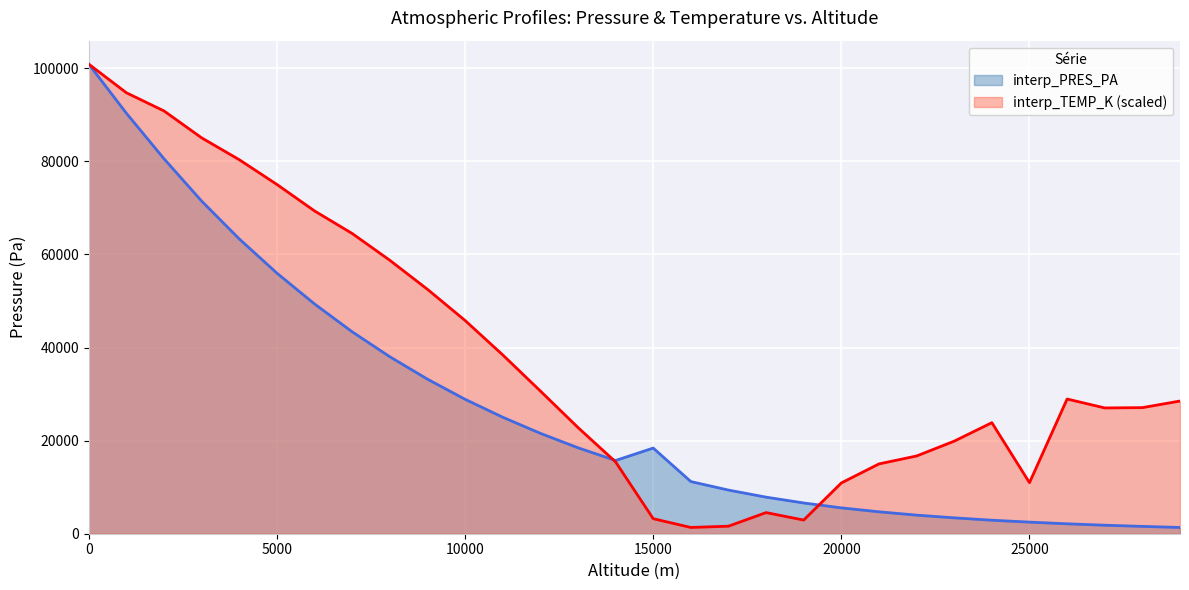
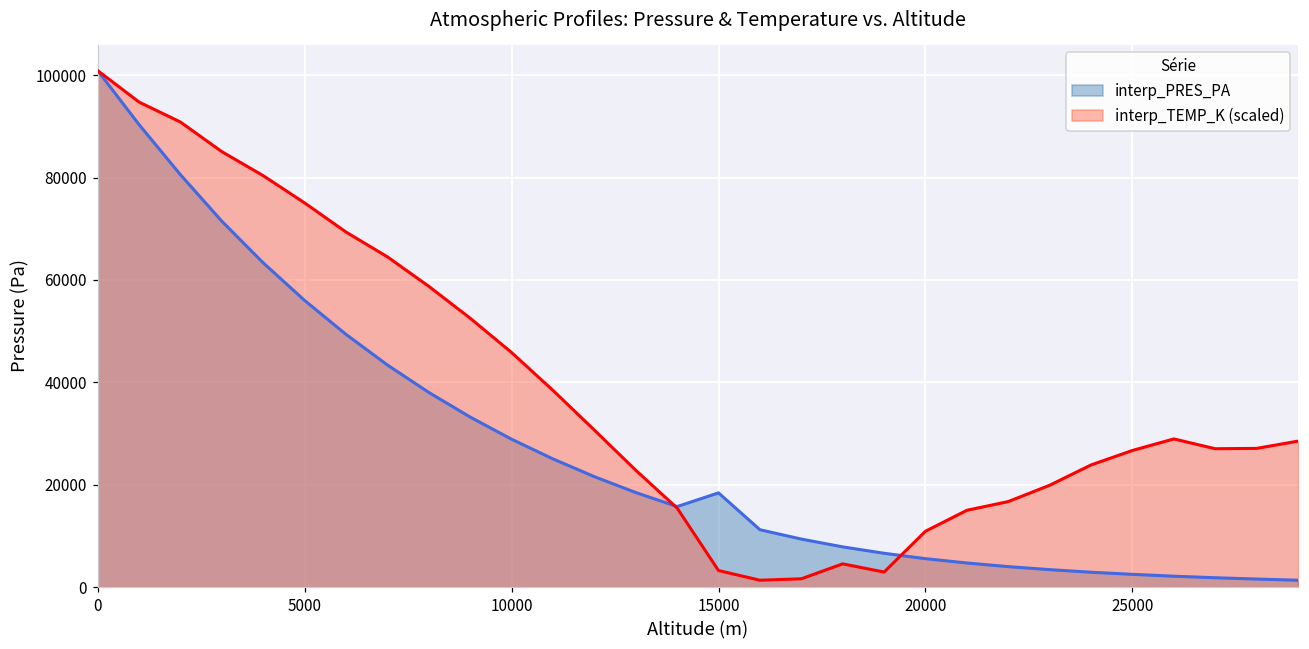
  {
    "interp_PRES_PA": {
      "5000": 56000,
      "10000": 29000,
      "15000": 18000,
      "20000": 6000,
      "25000": 2000
    },
    "interp_TEMP_K (scaled)": {
      "5000": 75000,
      "10000": 46000,
      "15000": 3000,
      "20000": 11000,
-     "25000": 11000
+     "25000": 27000
    }
  }
